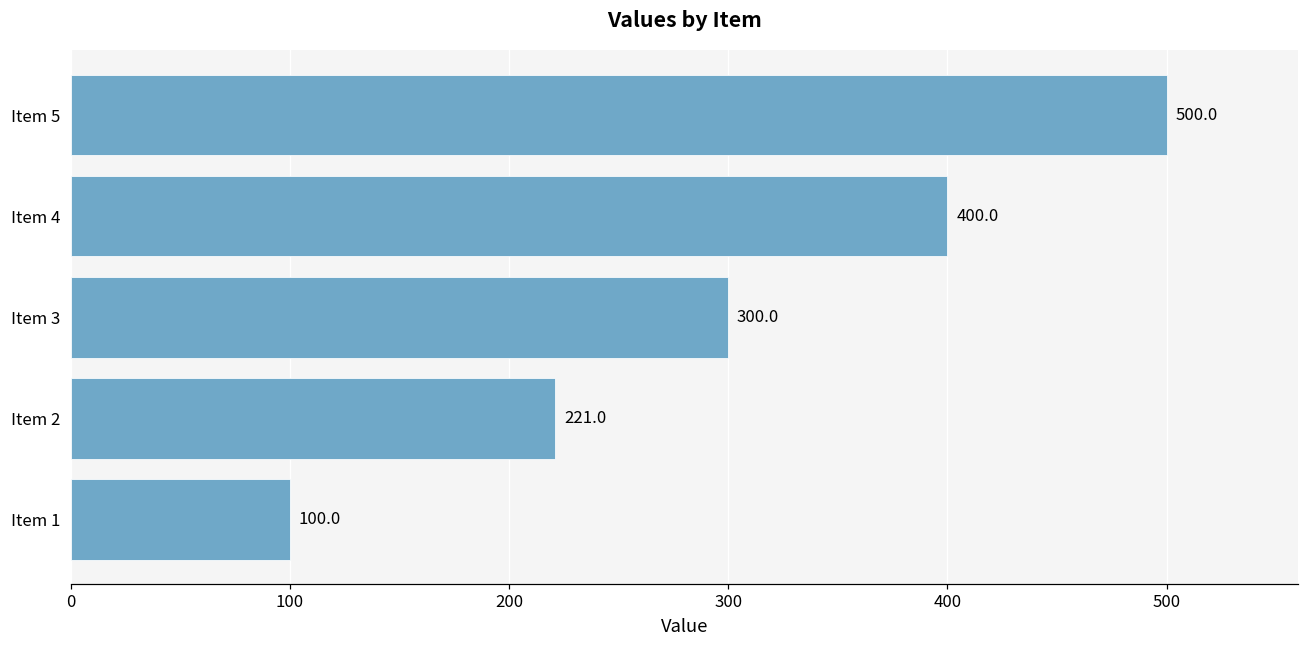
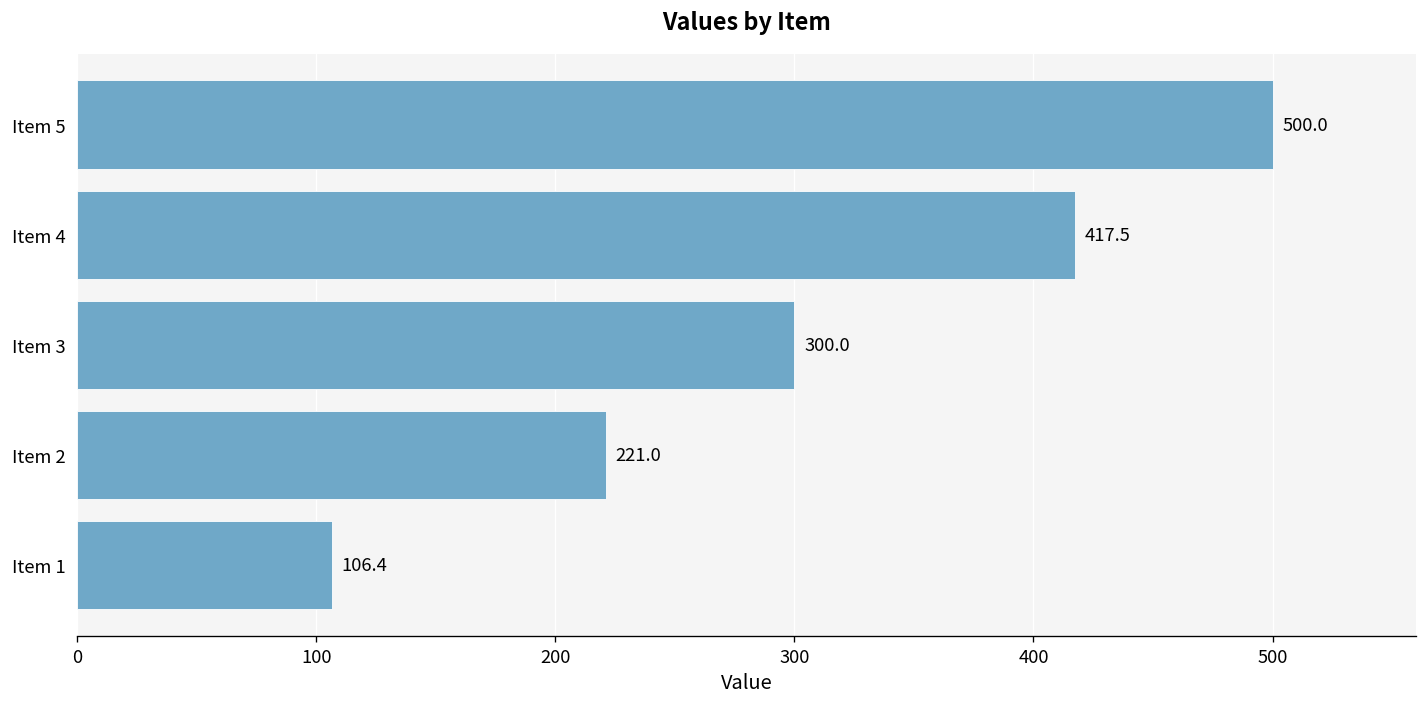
  {
    "Item 5": 500.0,
-   "Item 4": 400.0,
+   "Item 4": 417.5,
    "Item 3": 300.0,
    "Item 2": 221.0,
-   "Item 1": 100.0
+   "Item 1": 106.4
  }
